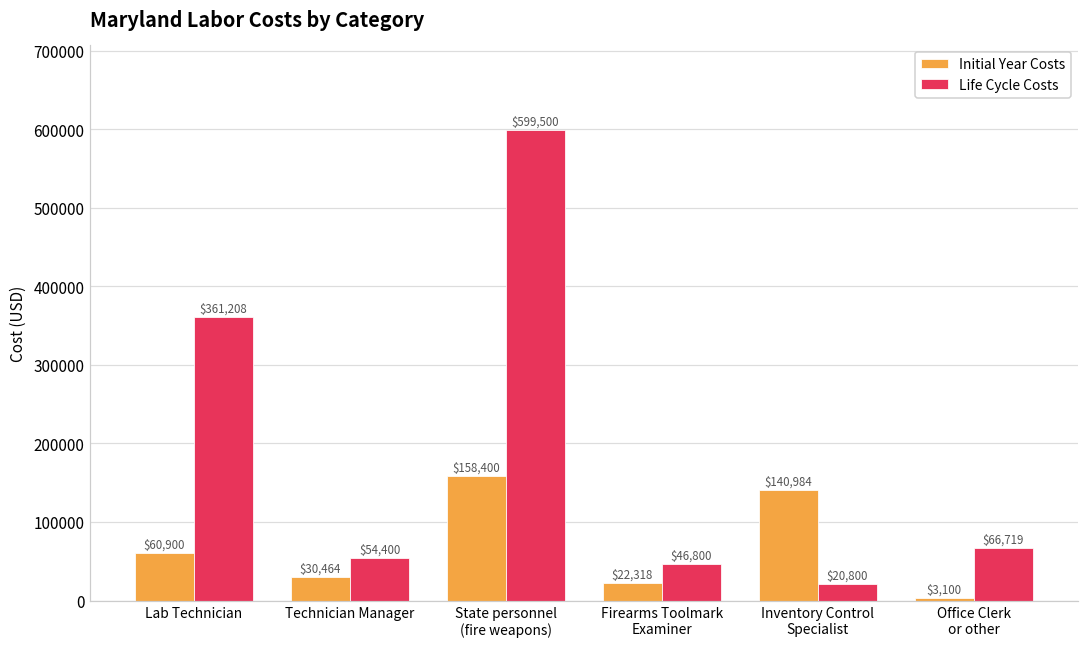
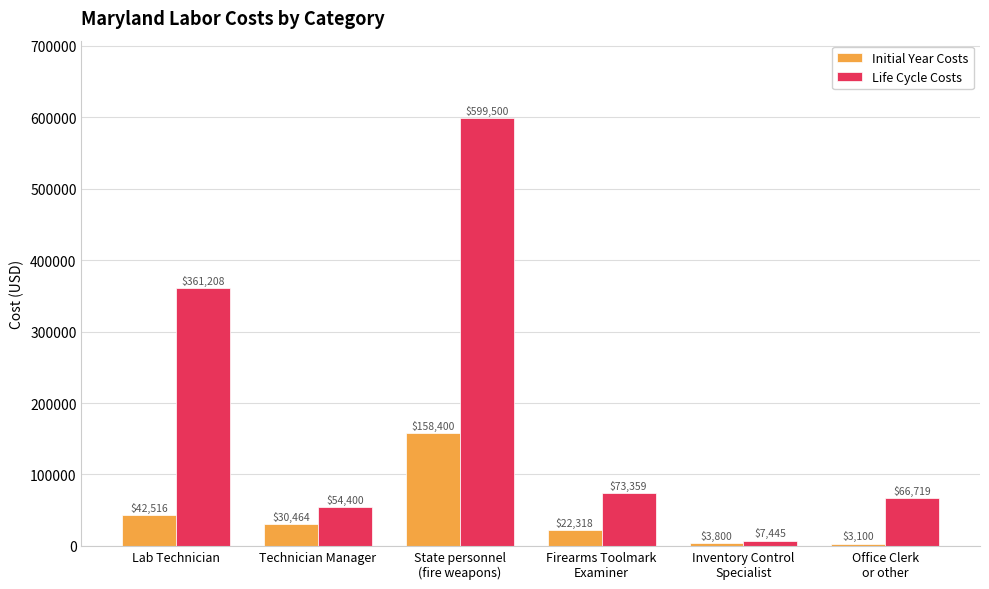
  {
    "Initial Year Costs": {
-     "Lab Technician": "$60,900",
+     "Lab Technician": "$42,516",
      "Technician Manager": "$30,464",
      "State personnel (fire weapons)": "$158,400",
      "Firearms Toolmark Examiner": "$22,318",
-     "Inventory Control Specialist": "$140,984",
+     "Inventory Control Specialist": "$3,800",
      "Office Clerk or other": "$3,100"
    },
    "Life Cycle Costs": {
      "Lab Technician": "$361,208",
      "Technician Manager": "$54,400",
      "State personnel (fire weapons)": "$599,500",
-     "Firearms Toolmark Examiner": "$46,800",
-     "Inventory Control Specialist": "$20,800",
+     "Firearms Toolmark Examiner": "$73,359",
+     "Inventory Control Specialist": "$7,445",
      "Office Clerk or other": "$66,719"
    }
  }
